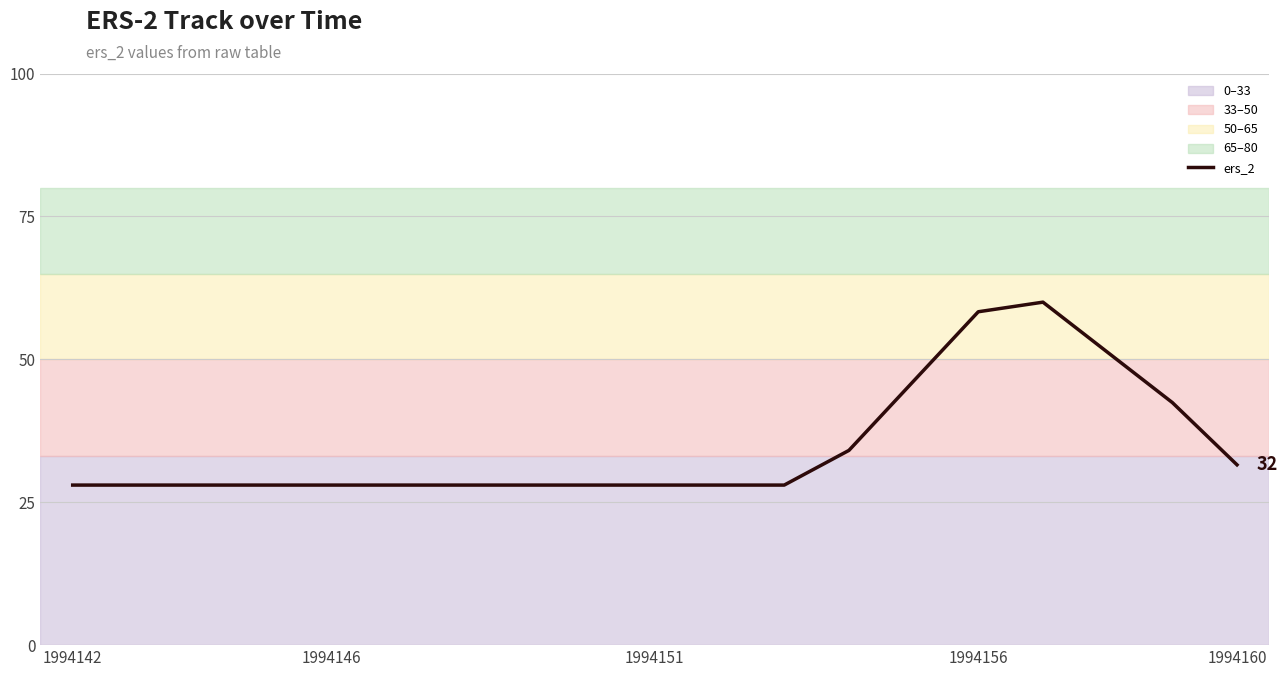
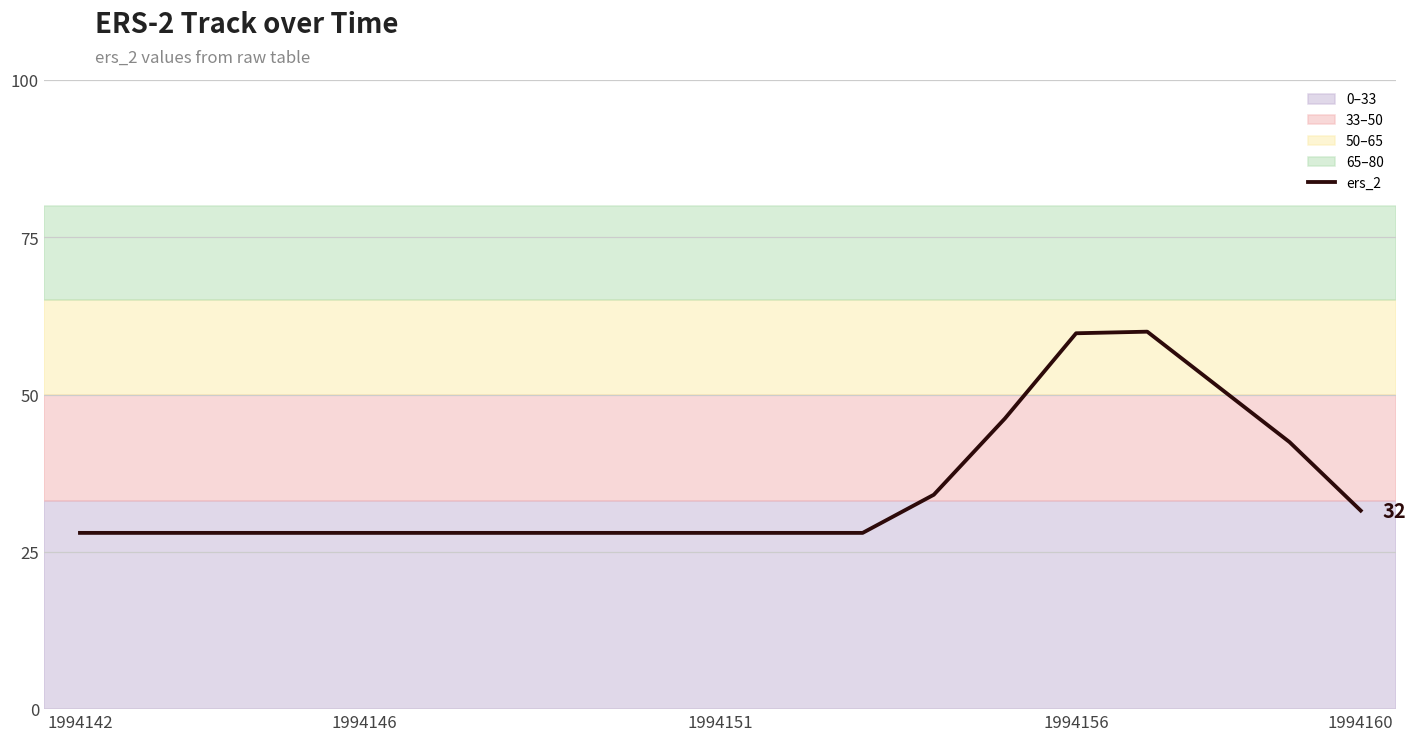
  {
    "1994142": 28,
    "1994146": 28,
    "1994151": 28,
-   "1994156": 58
+   "1994156": 60
  }
